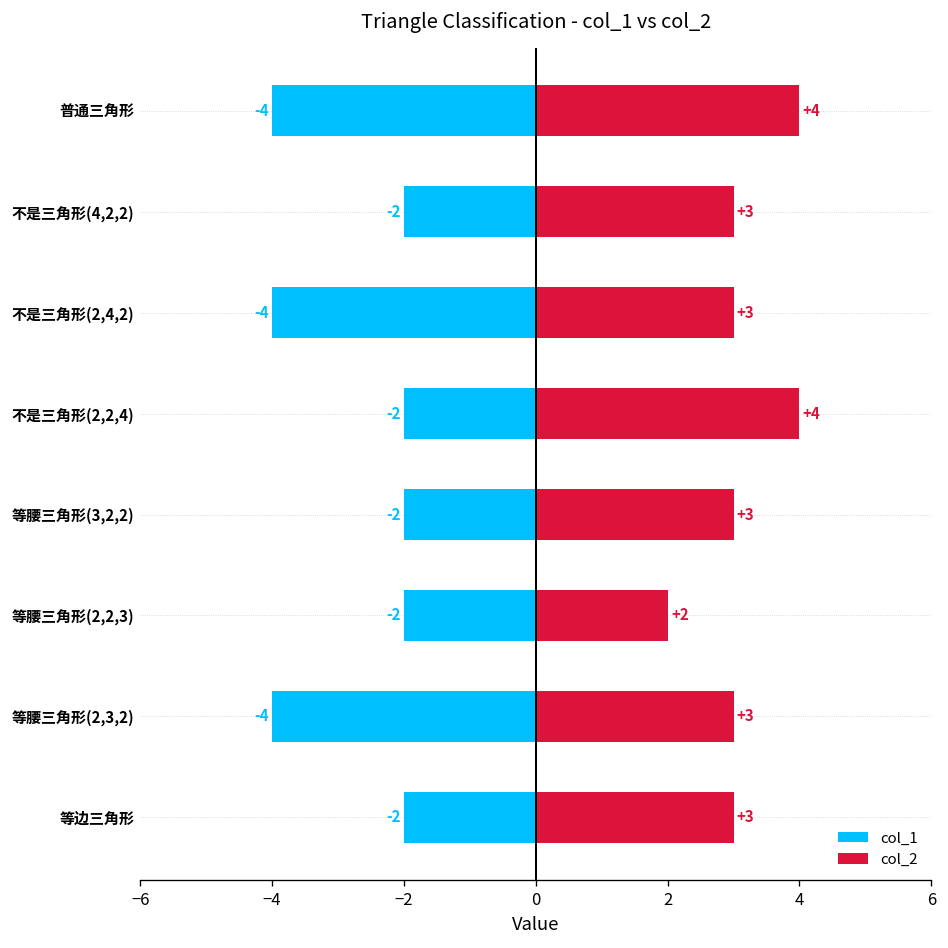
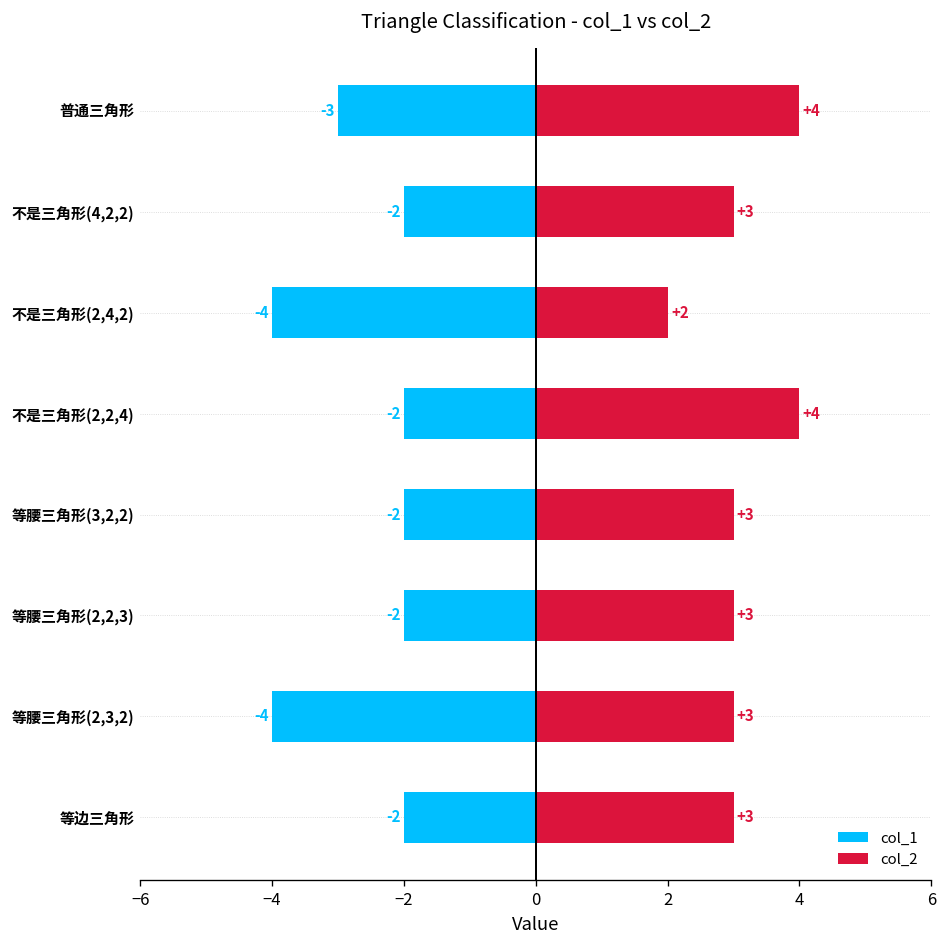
  {
    "col_1": {
-     "普通三角形": "-4",
+     "普通三角形": "-3",
      "不是三角形(4,2,2)": "-2",
      "不是三角形(2,4,2)": "-4",
      "不是三角形(2,2,4)": "-2",
      "等腰三角形(3,2,2)": "-2",
      "等腰三角形(2,2,3)": "-2",
      "等腰三角形(2,3,2)": "-4",
      "等边三角形": "-2"
    },
    "col_2": {
      "普通三角形": "+4",
      "不是三角形(4,2,2)": "+3",
-     "不是三角形(2,4,2)": "+3",
+     "不是三角形(2,4,2)": "+2",
      "不是三角形(2,2,4)": "+4",
      "等腰三角形(3,2,2)": "+3",
-     "等腰三角形(2,2,3)": "+2",
+     "等腰三角形(2,2,3)": "+3",
      "等腰三角形(2,3,2)": "+3",
      "等边三角形": "+3"
    }
  }
